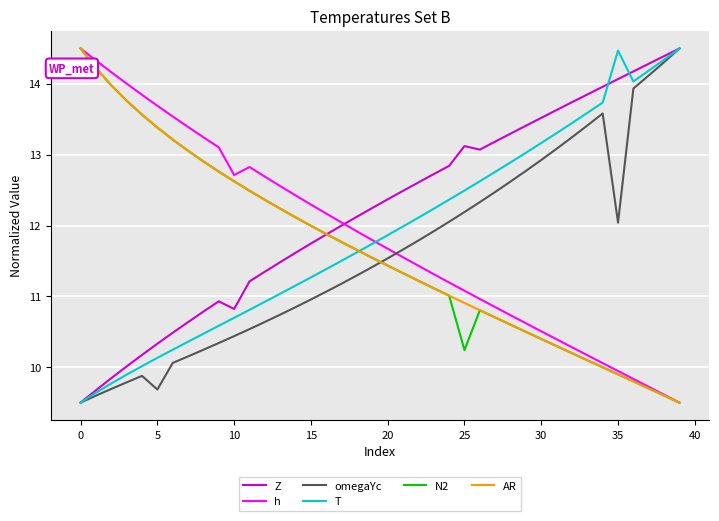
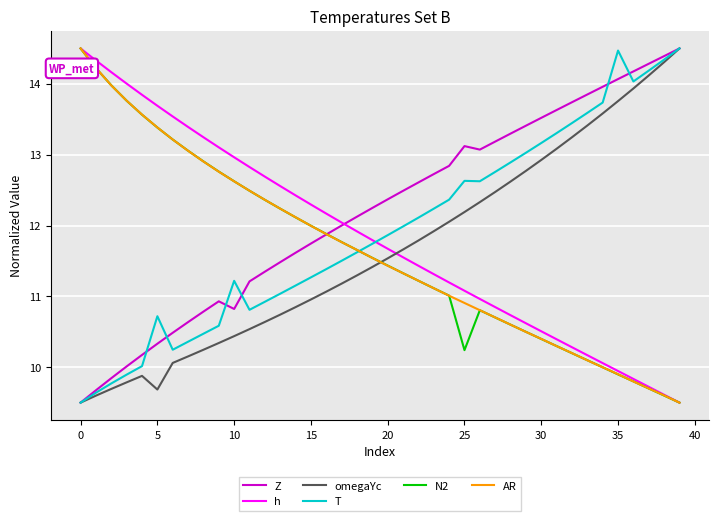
  {
    "Z": {
      "5": 10.3,
      "10": 10.8,
      "15": 11.7,
      "20": 12.4,
      "25": 13.1,
      "30": 13.5,
      "35": 14.1
    },
    "h": {
      "5": 13.7,
-     "10": 12.7,
+     "10": 13.0,
      "15": 12.3,
      "20": 11.7,
      "25": 11.1,
      "30": 10.5,
      "35": 9.9
    },
    "omegaYc": {
      "5": 9.7,
      "10": 10.4,
      "15": 11.0,
      "20": 11.5,
      "25": 12.2,
      "30": 12.9,
-     "35": 12.0
+     "35": 13.8
    },
    "T": {
-     "5": 10.1,
-     "10": 10.7,
+     "5": 10.7,
+     "10": 11.2,
      "15": 11.3,
      "20": 11.9,
-     "25": 12.5,
+     "25": 12.6,
      "30": 13.2,
      "35": 14.5
    },
    "N2": {
      "25": 10.2
    },
    "AR": {
      "25": 10.9
    }
  }
